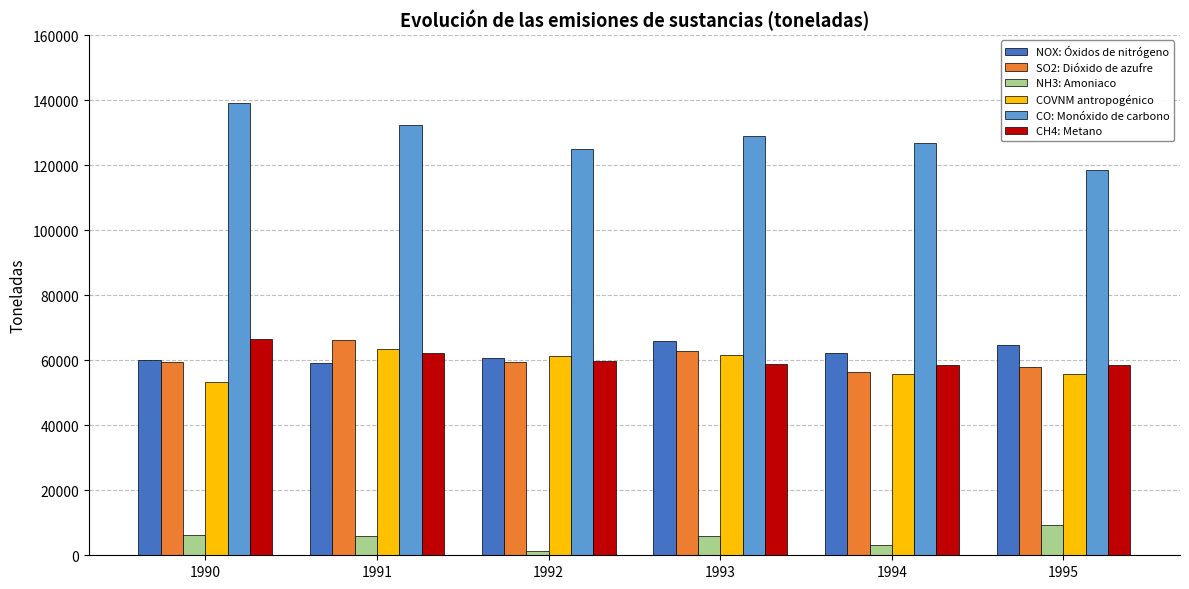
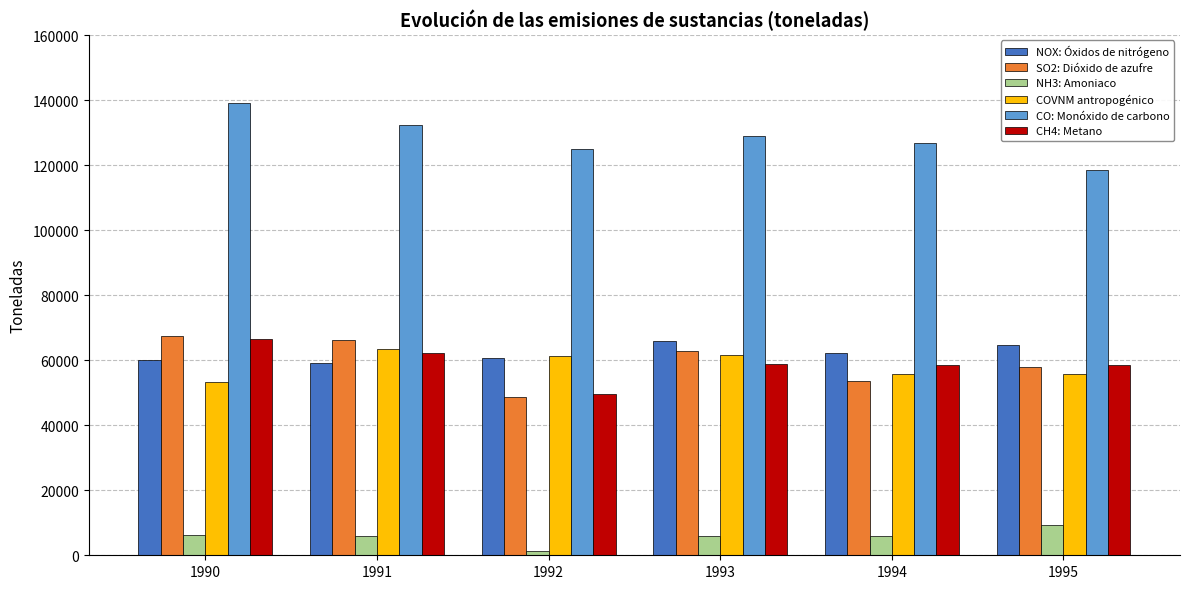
  {
    "SO2: Dióxido de azufre": {
-     "1990": 60000,
+     "1990": 67000,
      "1991": 66000,
-     "1992": 59000,
+     "1992": 49000,
      "1993": 63000,
-     "1994": 56000,
+     "1994": 54000,
      "1995": 58000
    },
    "NH3: Amoniaco": {
      "1990": 6000,
      "1991": 6000,
      "1992": 1000,
      "1993": 6000,
-     "1994": 3000,
+     "1994": 6000,
      "1995": 9000
    },
    "COVNM antropogénico": {
      "1990": 53000,
      "1991": 63000,
      "1992": 61000,
      "1993": 62000,
      "1994": 56000,
      "1995": 56000
    },
    "CH4: Metano": {
      "1990": 66000,
      "1991": 62000,
-     "1992": 60000,
+     "1992": 49000,
      "1993": 59000,
      "1994": 58000,
      "1995": 59000
    }
  }
